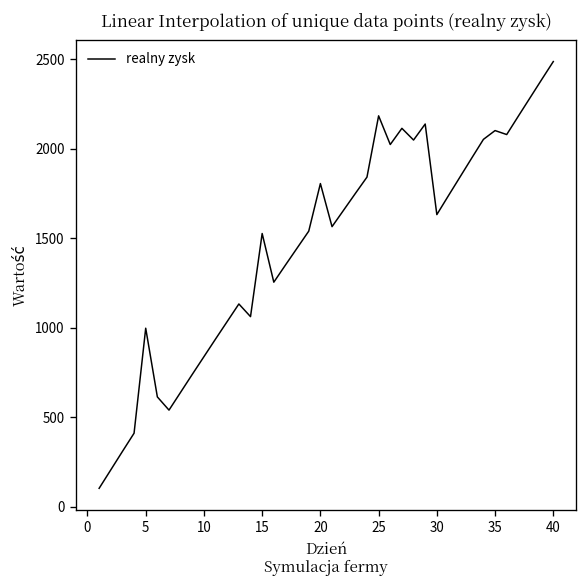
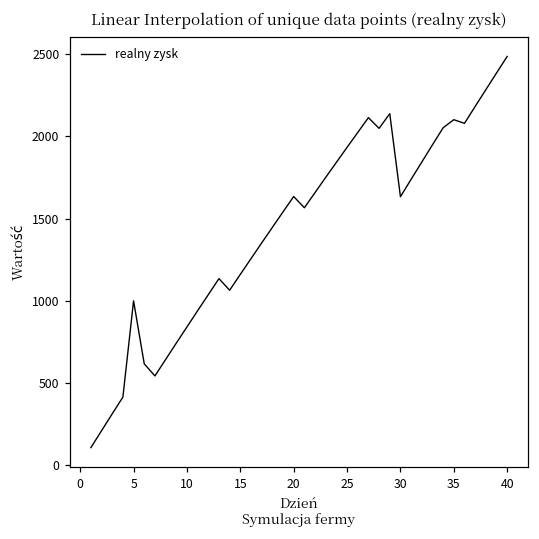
  {
    "5": 1000,
    "10": 840,
-   "15": 1530,
-   "20": 1810,
-   "25": 2180,
+   "15": 1160,
+   "20": 1630,
+   "25": 1930,
    "30": 1630,
    "35": 2100,
    "40": 2490
  }
